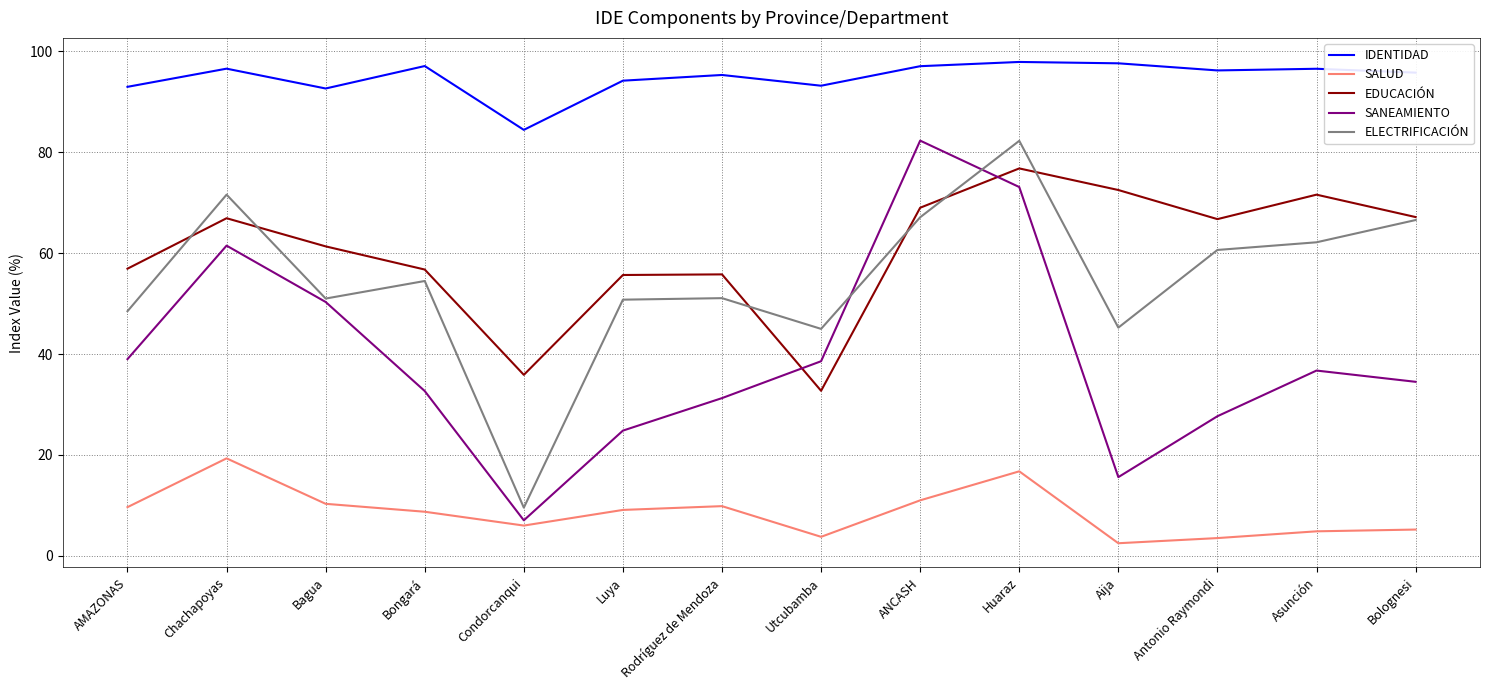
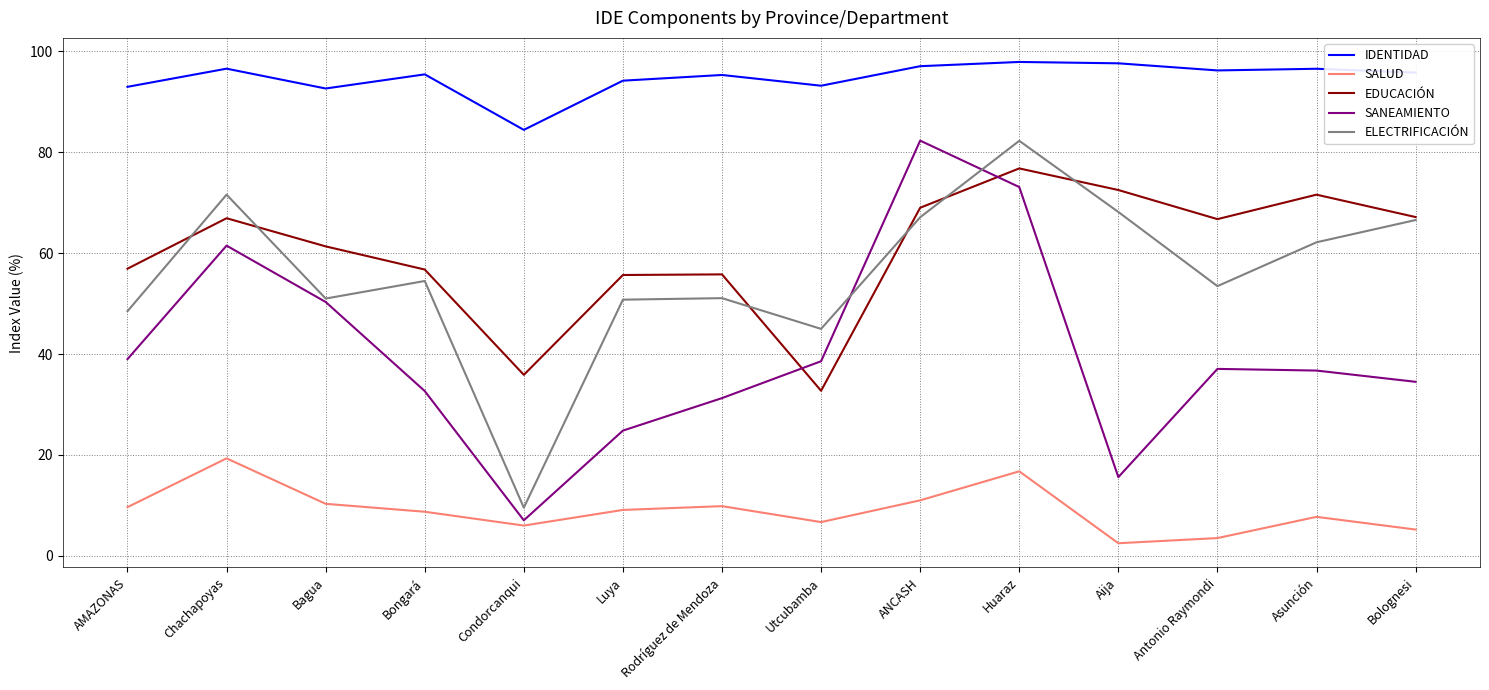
  {
    "IDENTIDAD": {
      "AMAZONAS": 93,
      "Chachapoyas": 97,
      "Bagua": 93,
-     "Bongará": 97,
+     "Bongará": 95,
      "Condorcanqui": 84,
      "Luya": 94,
      "Rodríguez de Mendoza": 95,
      "Utcubamba": 93,
      "ANCASH": 97,
      "Huaraz": 98,
      "Aija": 98,
      "Antonio Raymondi": 96,
      "Asunción": 97
    },
    "SALUD": {
      "AMAZONAS": 10,
      "Chachapoyas": 19,
      "Bagua": 10,
      "Bongará": 9,
      "Condorcanqui": 6,
      "Luya": 9,
      "Rodríguez de Mendoza": 10,
-     "Utcubamba": 4,
+     "Utcubamba": 7,
      "ANCASH": 11,
      "Huaraz": 17,
      "Aija": 3,
      "Antonio Raymondi": 4,
-     "Asunción": 5,
+     "Asunción": 8,
      "Bolognesi": 5
    },
    "EDUCACIÓN": {
      "AMAZONAS": 57,
      "Chachapoyas": 67,
      "Bagua": 61,
      "Bongará": 57,
      "Condorcanqui": 36,
      "Luya": 56,
      "Rodríguez de Mendoza": 56,
      "Utcubamba": 33,
      "ANCASH": 69,
      "Huaraz": 77,
      "Aija": 73,
      "Antonio Raymondi": 67,
      "Asunción": 72,
      "Bolognesi": 67
    },
    "SANEAMIENTO": {
      "AMAZONAS": 39,
      "Chachapoyas": 61,
      "Bagua": 50,
      "Bongará": 33,
      "Condorcanqui": 7,
      "Luya": 25,
      "Rodríguez de Mendoza": 31,
      "Utcubamba": 39,
      "ANCASH": 82,
      "Huaraz": 73,
      "Aija": 16,
-     "Antonio Raymondi": 28,
+     "Antonio Raymondi": 37,
      "Asunción": 37,
      "Bolognesi": 34
    },
    "ELECTRIFICACIÓN": {
      "AMAZONAS": 48,
      "Chachapoyas": 72,
      "Bagua": 51,
      "Bongará": 54,
      "Condorcanqui": 10,
      "Luya": 51,
      "Rodríguez de Mendoza": 51,
      "Utcubamba": 45,
      "ANCASH": 67,
      "Huaraz": 82,
-     "Aija": 45,
-     "Antonio Raymondi": 61,
+     "Aija": 68,
+     "Antonio Raymondi": 53,
      "Asunción": 62,
      "Bolognesi": 67
    }
  }
